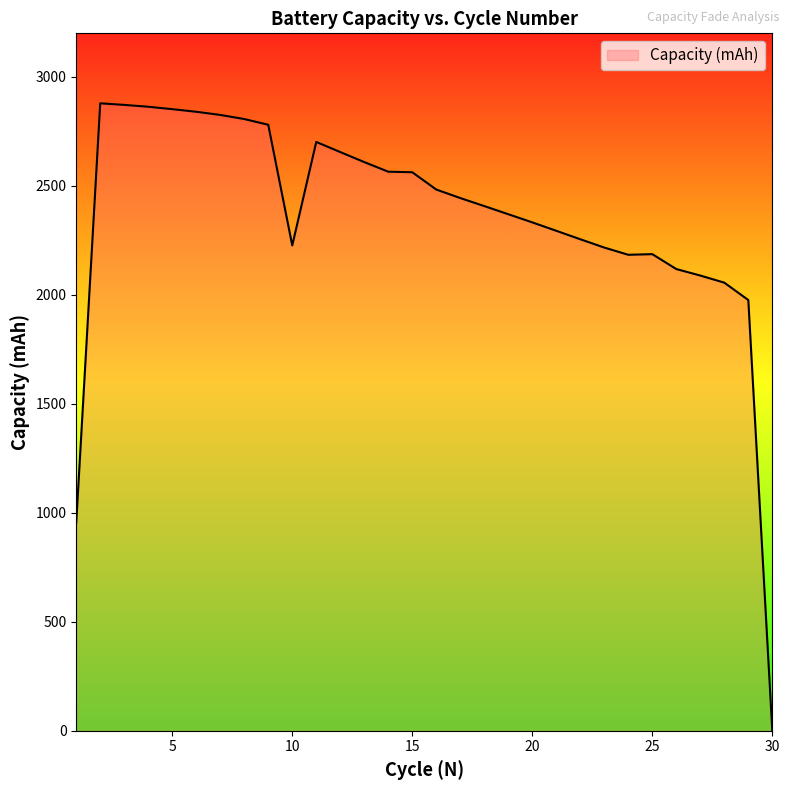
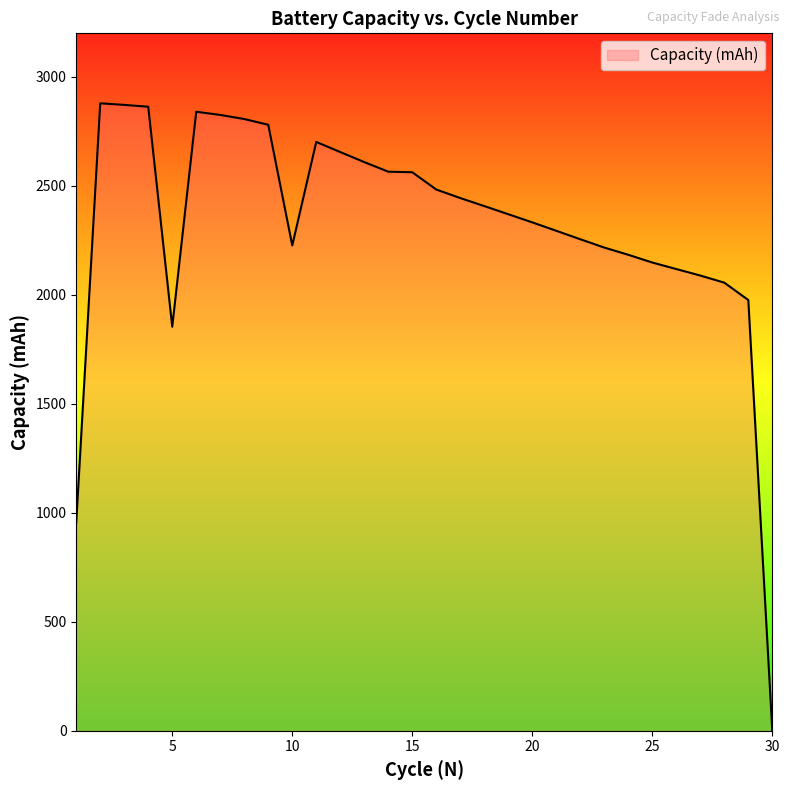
  {
-   "5": 2850,
+   "5": 1850,
    "10": 2230,
    "15": 2560,
    "20": 2330,
-   "25": 2190,
+   "25": 2150,
    "30": 0
  }
